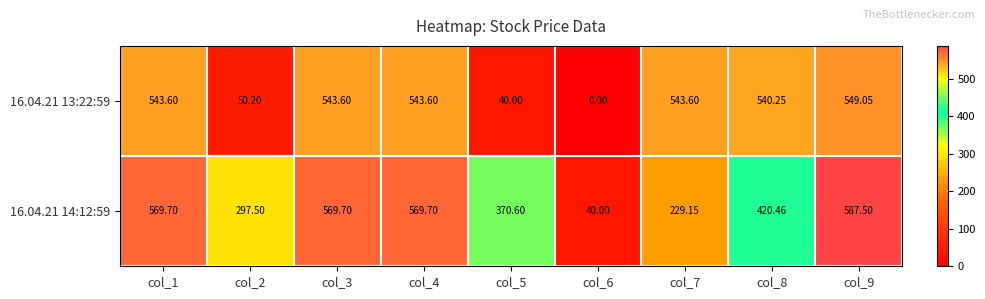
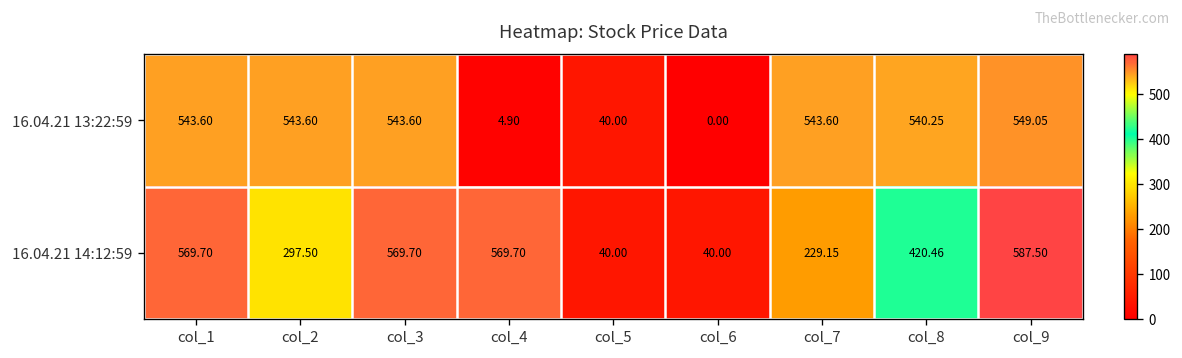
  {
    "16.04.21 13:22:59": {
      "col_1": 543.60,
-     "col_2": 50.20,
+     "col_2": 543.60,
      "col_3": 543.60,
-     "col_4": 543.60,
+     "col_4": 4.90,
      "col_5": 40.00,
      "col_6": 0.00,
      "col_7": 543.60,
      "col_8": 540.25,
      "col_9": 549.05
    },
    "16.04.21 14:12:59": {
      "col_1": 569.70,
      "col_2": 297.50,
      "col_3": 569.70,
      "col_4": 569.70,
-     "col_5": 370.60,
+     "col_5": 40.00,
      "col_6": 40.00,
      "col_7": 229.15,
      "col_8": 420.46,
      "col_9": 587.50
    }
  }
